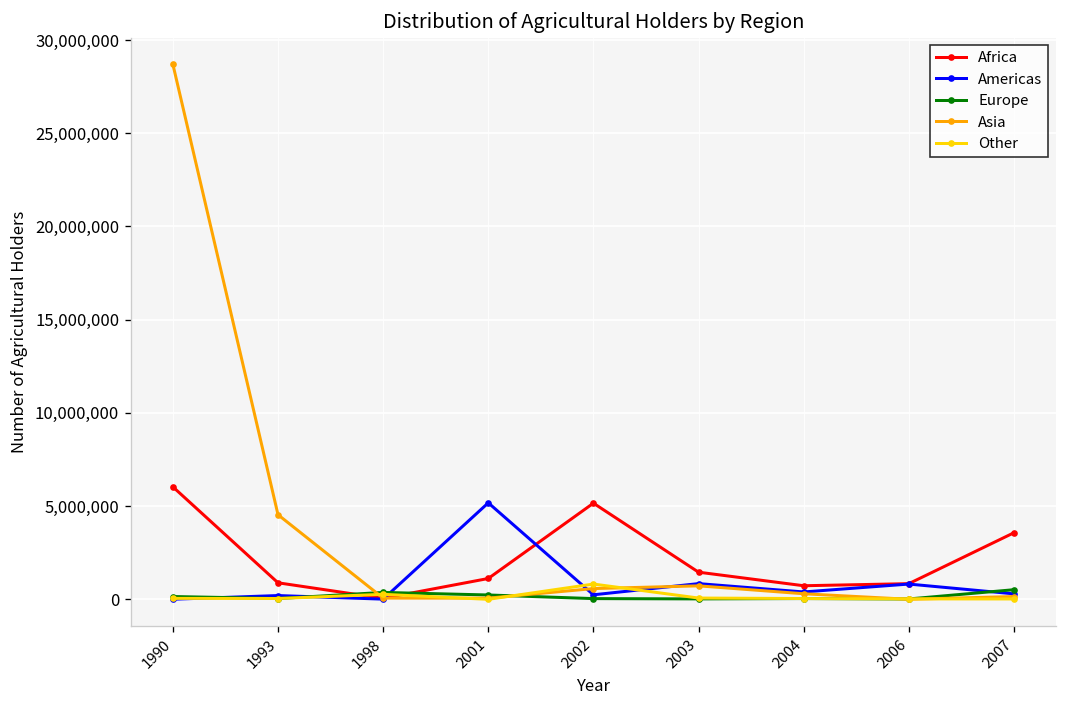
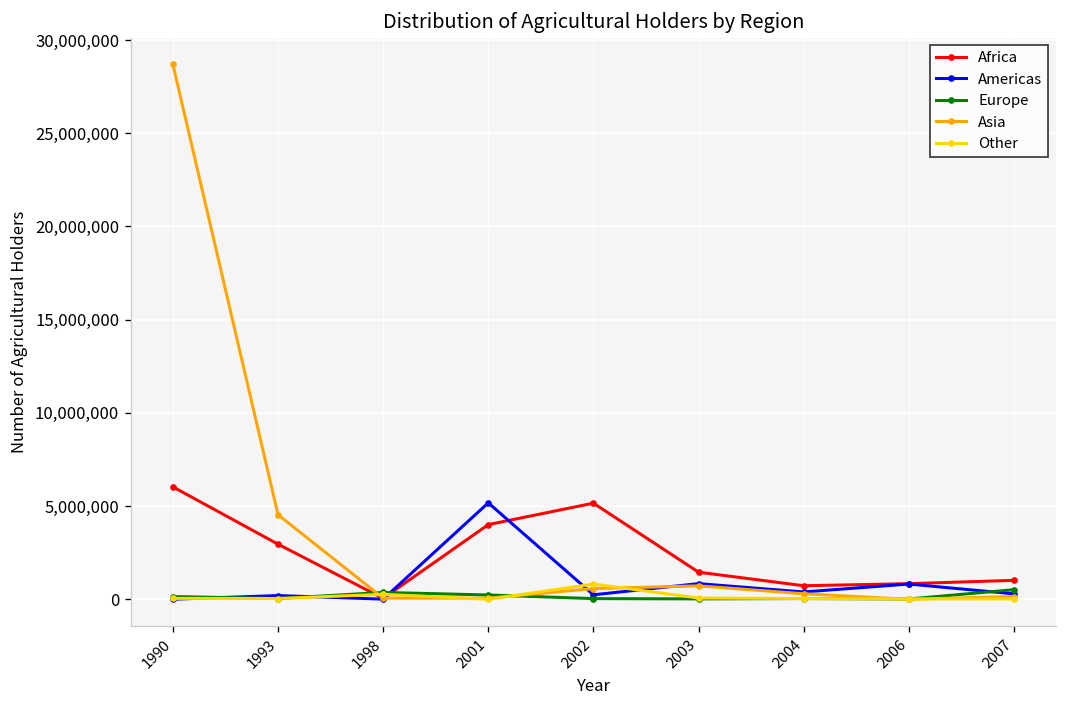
  {
    "Africa": {
      "1990": "6,000,000",
-     "1993": "900,000",
-     "2001": "1,100,000",
+     "1993": "3,000,000",
+     "2001": "4,000,000",
      "2002": "5,200,000",
      "2003": "1,500,000",
      "2004": "700,000",
-     "2007": "3,600,000"
+     "2007": "1,000,000"
    },
    "Americas": {
      "2001": "5,200,000",
      "2002": "200,000"
    },
    "Europe": {
      "2001": "200,000",
      "2002": "0",
      "2007": "500,000"
    }
  }
